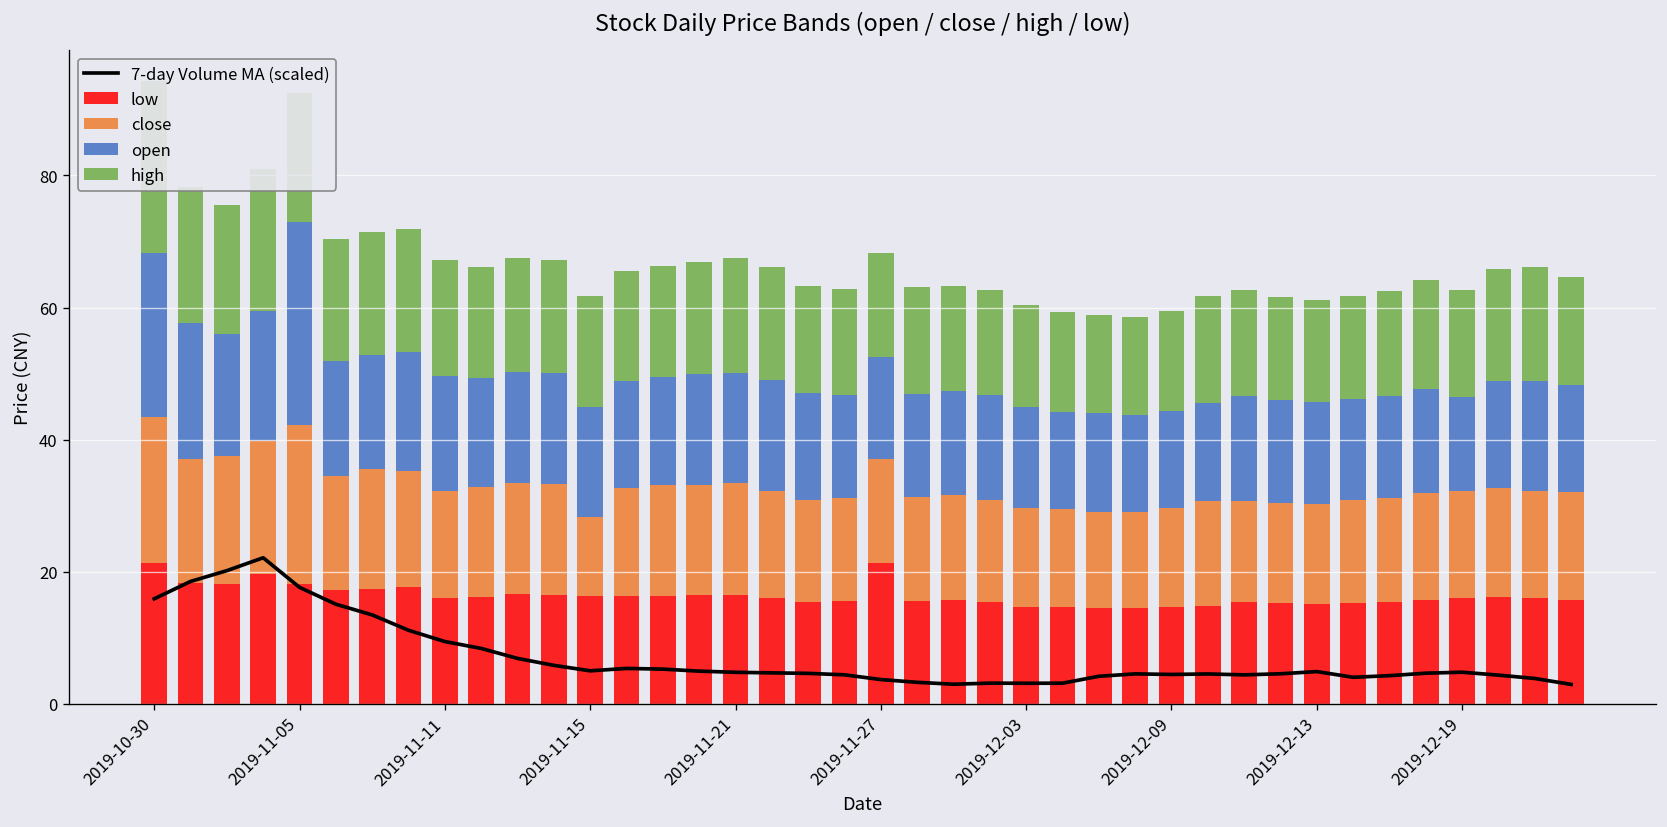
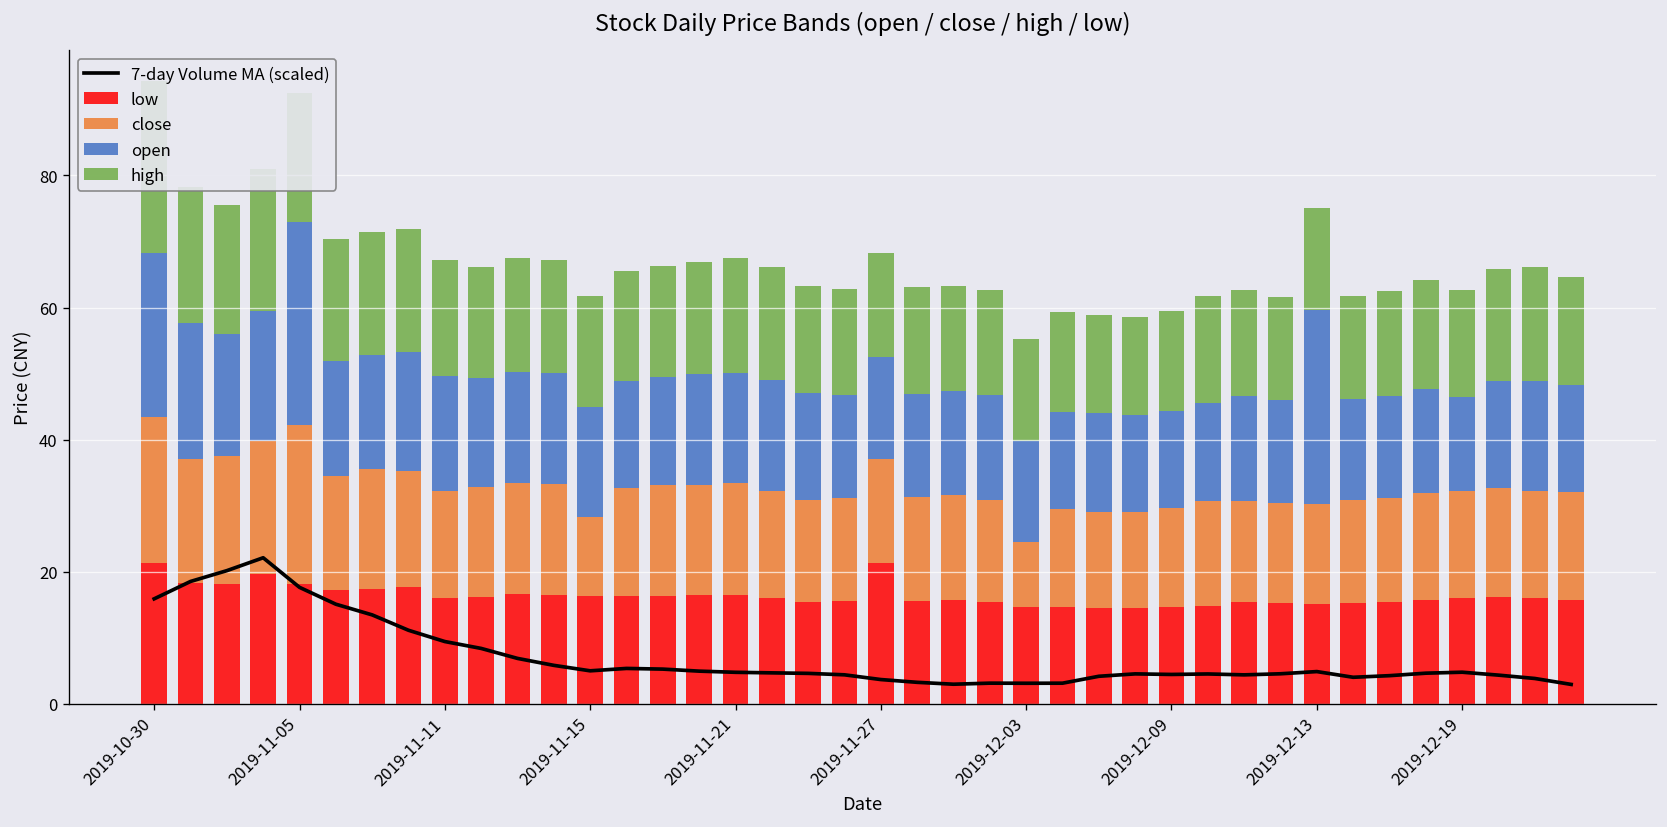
  {
    "7-day Volume MA (scaled)": {
      "2019-10-30": 16,
      "2019-11-05": 18,
      "2019-11-11": 9,
      "2019-11-15": 5,
      "2019-11-21": 5,
      "2019-11-27": 4,
      "2019-12-03": 3,
      "2019-12-09": 4,
      "2019-12-13": 5,
      "2019-12-19": 5
    },
    "low": {
      "2019-10-30": 21,
      "2019-11-05": 18,
      "2019-11-11": 16,
      "2019-11-15": 16,
      "2019-11-21": 17,
      "2019-11-27": 21,
      "2019-12-03": 15,
      "2019-12-09": 15,
      "2019-12-13": 15,
      "2019-12-19": 16
    },
    "close": {
      "2019-10-30": 22,
      "2019-11-05": 24,
      "2019-11-11": 16,
      "2019-11-15": 12,
      "2019-11-21": 17,
      "2019-11-27": 16,
-     "2019-12-03": 15,
+     "2019-12-03": 10,
      "2019-12-09": 15,
      "2019-12-13": 15,
      "2019-12-19": 16
    },
    "open": {
      "2019-10-30": 25,
      "2019-11-05": 31,
      "2019-11-11": 17,
      "2019-11-15": 17,
      "2019-11-21": 17,
      "2019-11-27": 16,
      "2019-12-03": 15,
      "2019-12-09": 15,
-     "2019-12-13": 15,
+     "2019-12-13": 29,
      "2019-12-19": 14
    },
    "high": {
      "2019-11-11": 17,
      "2019-11-15": 17,
      "2019-11-21": 17,
      "2019-11-27": 16,
      "2019-12-03": 15,
      "2019-12-09": 15,
      "2019-12-13": 15,
      "2019-12-19": 16
    }
  }
